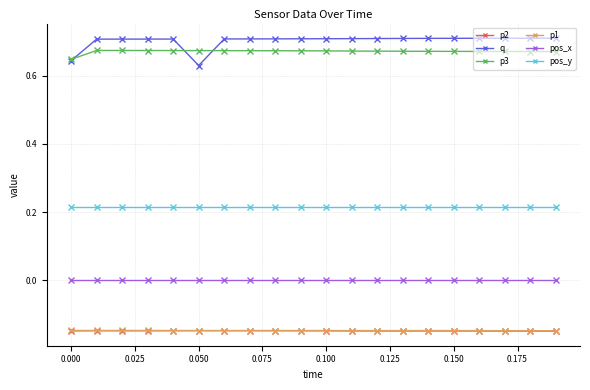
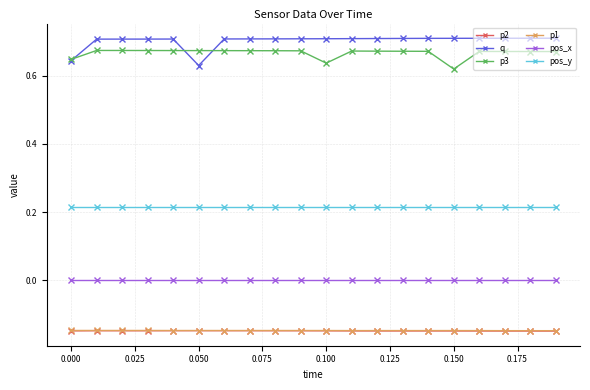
  {
    "q": {
      "0.050": 0.63,
      "0.100": 0.71,
      "0.150": 0.71
    },
    "p3": {
      "0.050": 0.67,
-     "0.100": 0.67,
-     "0.150": 0.67
+     "0.100": 0.64,
+     "0.150": 0.62
    },
    "pos_x": {
      "0.000": 0.00,
      "0.050": 0.00,
      "0.100": 0.00,
      "0.150": 0.00
    },
    "pos_y": {
      "0.000": 0.21,
      "0.050": 0.21,
      "0.100": 0.21,
      "0.150": 0.21
    }
  }
